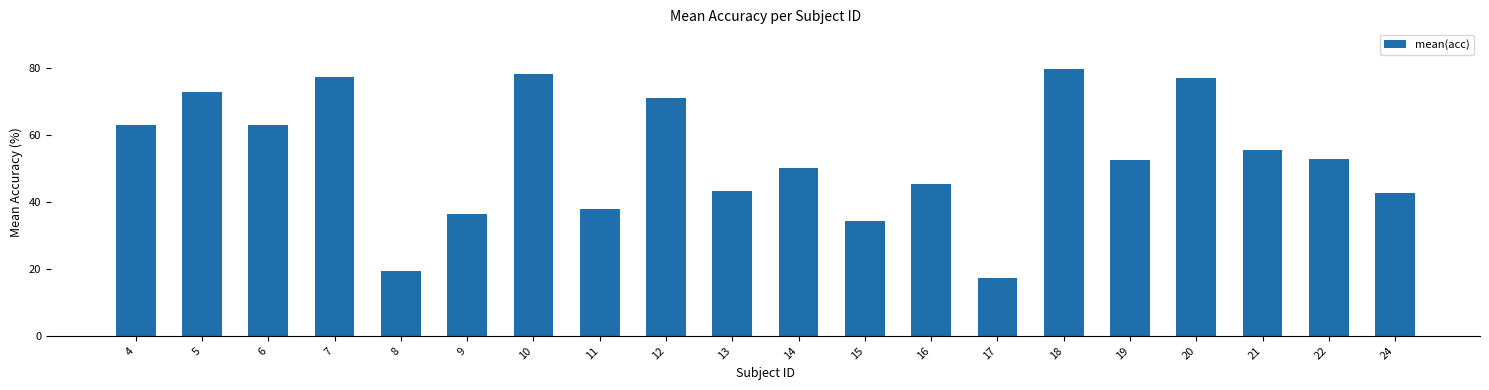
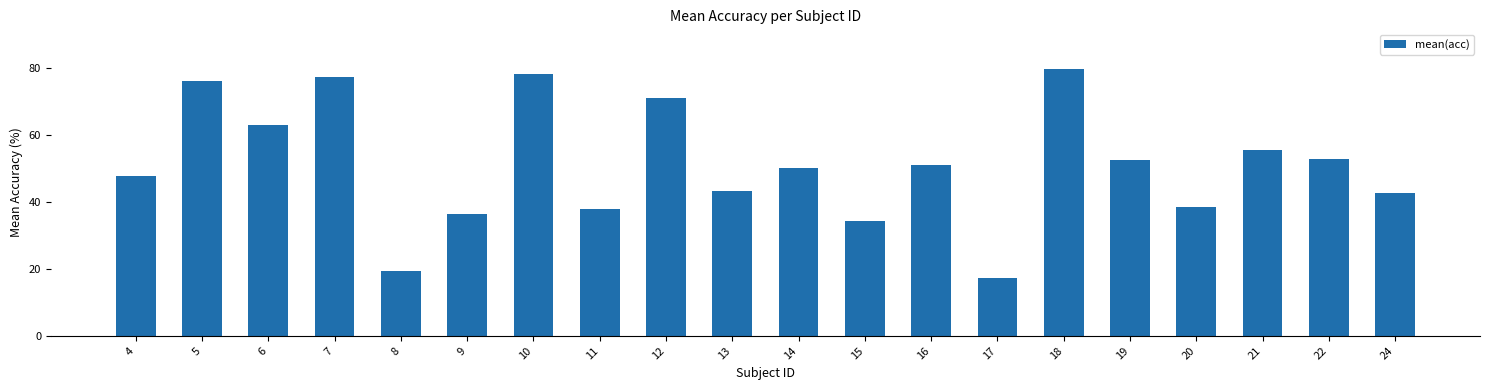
  {
-   "4": 63,
-   "5": 73,
+   "4": 48,
+   "5": 76,
    "6": 63,
    "7": 77,
    "8": 19,
    "9": 36,
    "10": 78,
    "11": 38,
    "12": 71,
    "13": 43,
    "14": 50,
    "15": 34,
-   "16": 45,
+   "16": 51,
    "17": 17,
    "18": 80,
    "19": 52,
-   "20": 77,
+   "20": 38,
    "21": 55,
    "22": 53,
    "24": 43
  }
